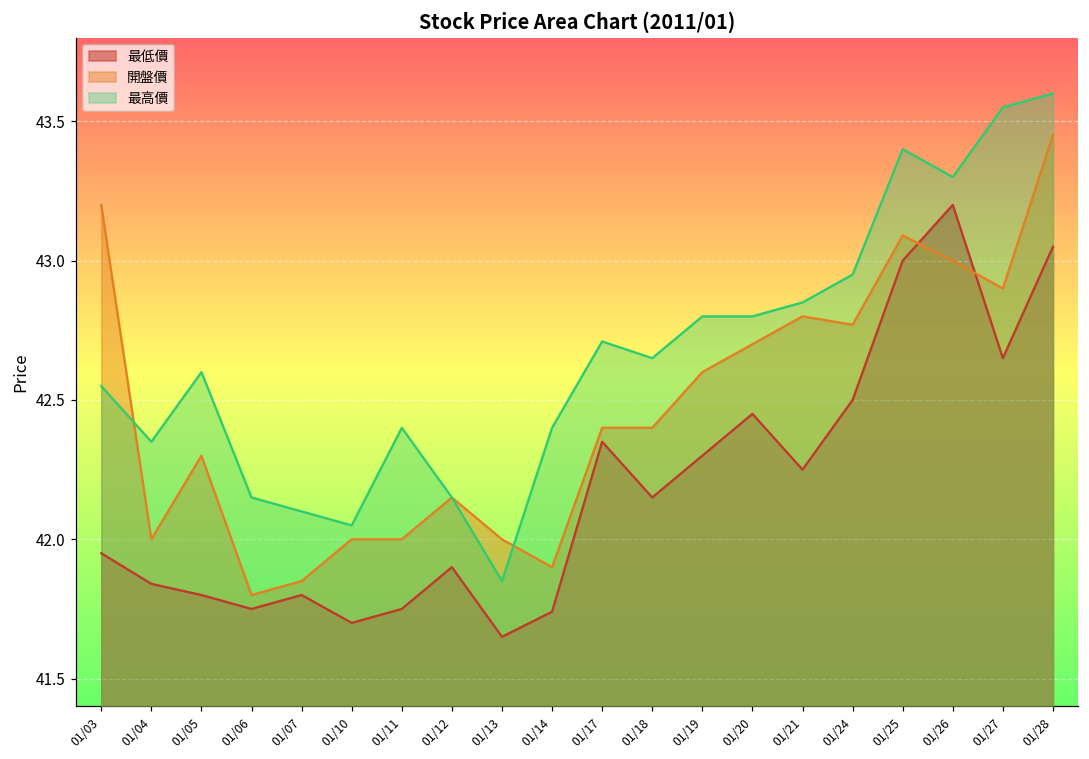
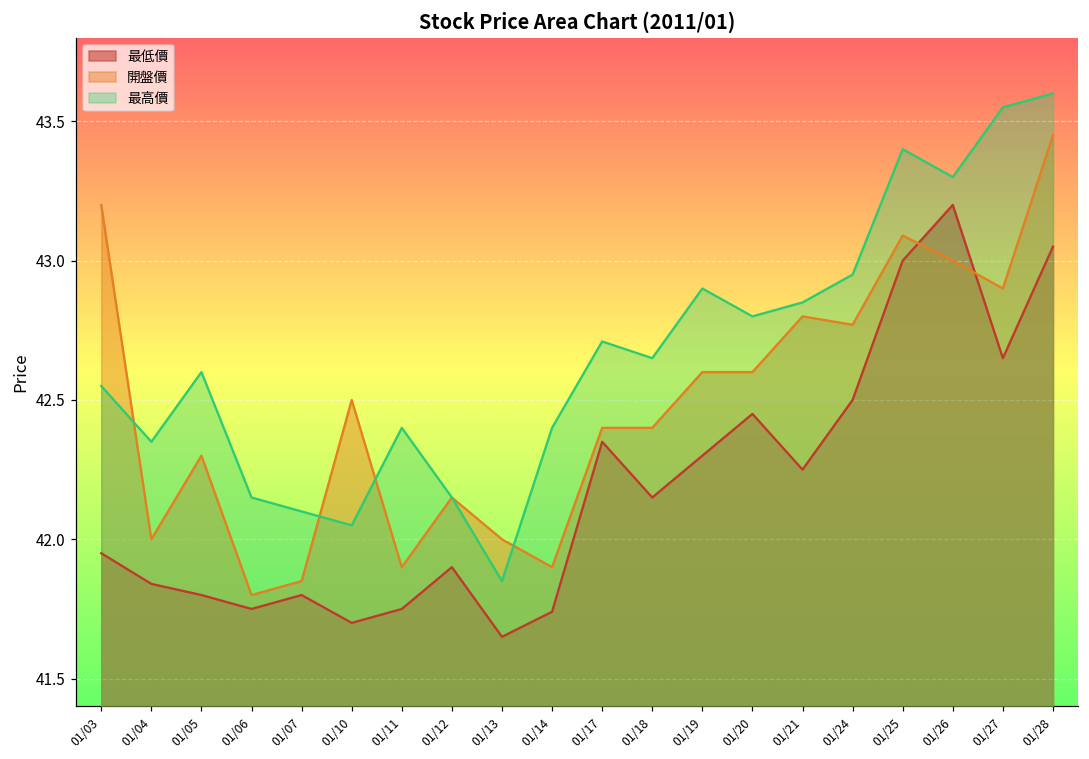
  {
    "最低價": {
      "01/03": 41.95,
      "01/04": 41.84,
      "01/05": 41.8,
      "01/06": 41.75,
      "01/07": 41.8,
      "01/10": 41.7,
      "01/11": 41.75,
      "01/12": 41.9,
      "01/13": 41.65,
      "01/14": 41.74,
      "01/17": 42.35,
      "01/18": 42.15,
      "01/19": 42.3,
      "01/20": 42.45,
      "01/21": 42.25,
      "01/24": 42.5,
      "01/25": 43.0,
      "01/26": 43.2,
      "01/27": 42.65,
      "01/28": 43.05
    },
    "開盤價": {
      "01/03": 43.2,
      "01/04": 42.0,
      "01/05": 42.3,
      "01/06": 41.8,
      "01/07": 41.85,
-     "01/10": 42.0,
-     "01/11": 42.0,
+     "01/10": 42.5,
+     "01/11": 41.9,
      "01/13": 42.0,
      "01/14": 41.9,
      "01/17": 42.4,
      "01/18": 42.4,
      "01/19": 42.6,
-     "01/20": 42.7,
+     "01/20": 42.6,
      "01/21": 42.8,
      "01/24": 42.77,
      "01/25": 43.09,
      "01/26": 43.0,
      "01/27": 42.9,
      "01/28": 43.45
    },
    "最高價": {
      "01/03": 42.55,
      "01/04": 42.35,
      "01/05": 42.6,
      "01/06": 42.15,
      "01/07": 42.1,
      "01/10": 42.05,
      "01/11": 42.4,
      "01/13": 41.85,
      "01/14": 42.4,
      "01/17": 42.71,
      "01/18": 42.65,
-     "01/19": 42.8,
+     "01/19": 42.9,
      "01/20": 42.8,
      "01/21": 42.85,
      "01/24": 42.95,
      "01/25": 43.4,
      "01/26": 43.3,
      "01/27": 43.55,
      "01/28": 43.6
    }
  }
